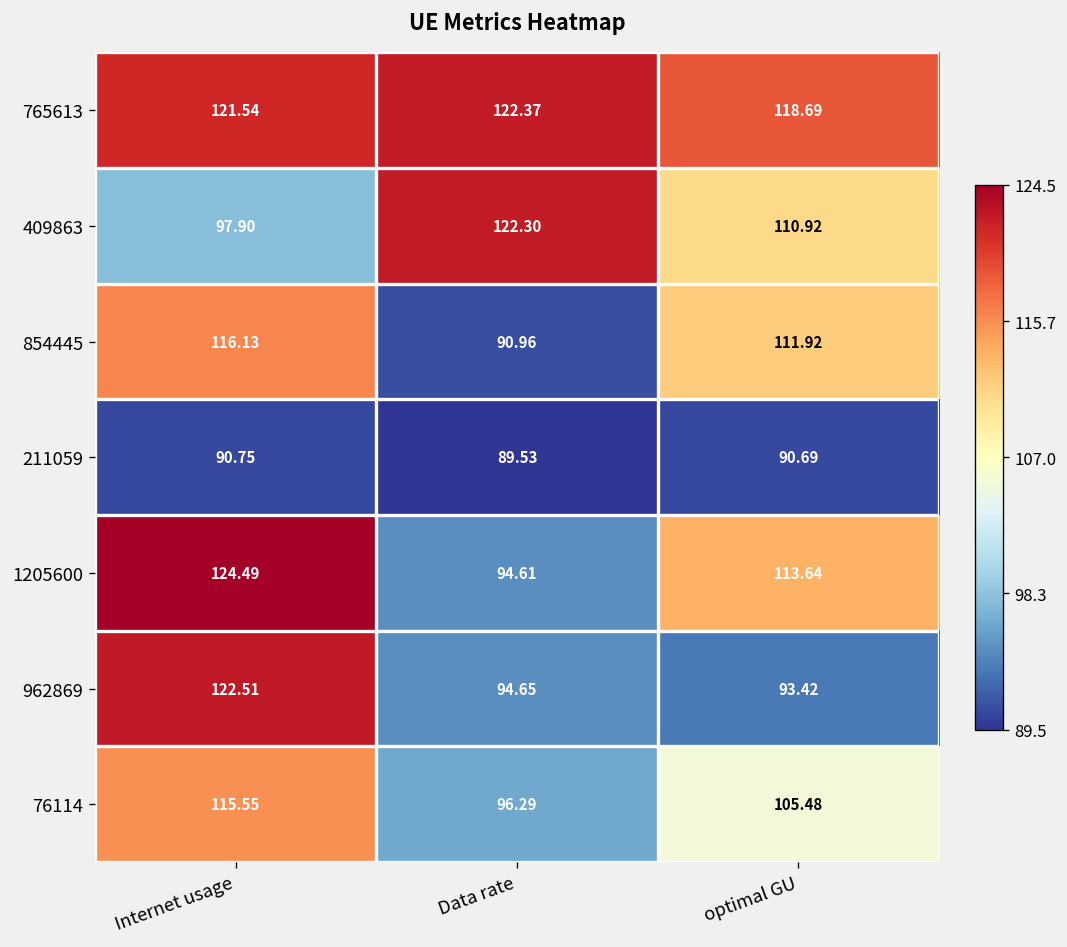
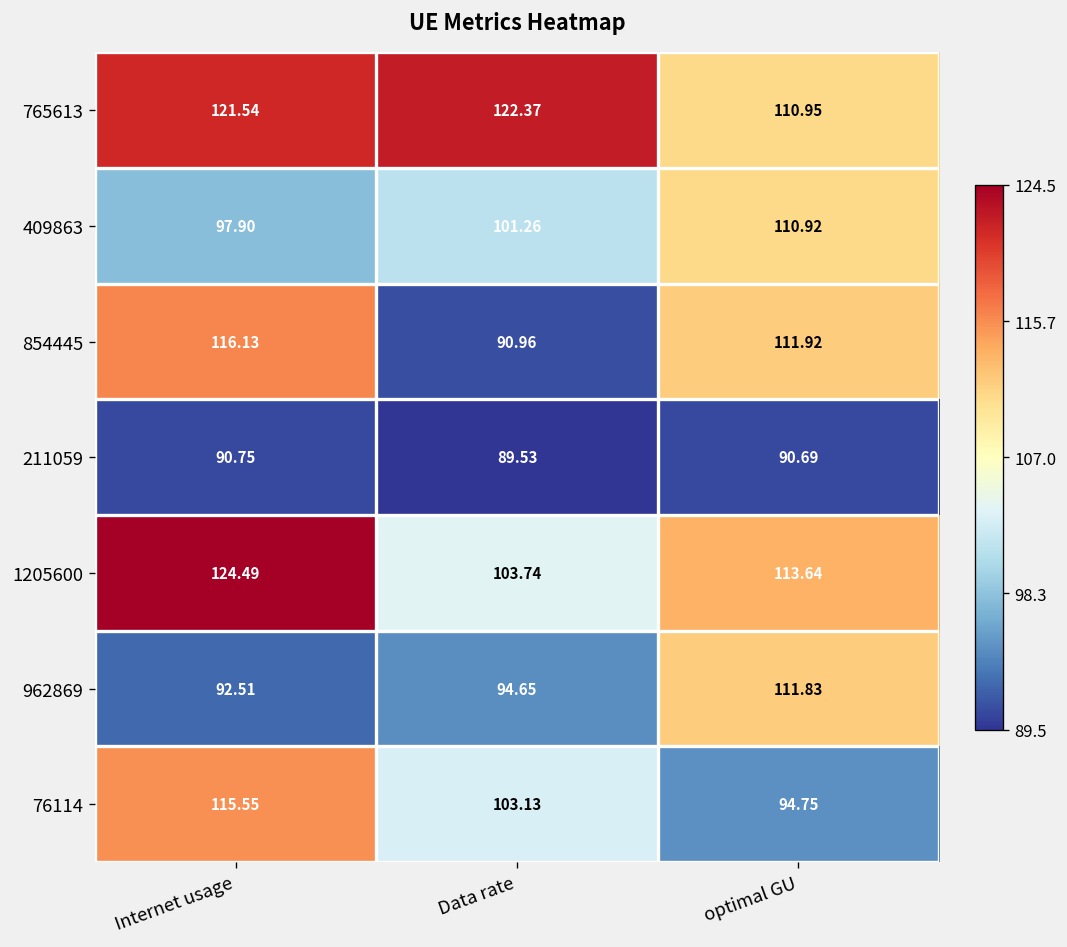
  {
    "765613": {
      "Internet usage": 121.54,
      "Data rate": 122.37,
-     "optimal GU": 118.69
+     "optimal GU": 110.95
    },
    "409863": {
      "Internet usage": 97.90,
-     "Data rate": 122.30,
+     "Data rate": 101.26,
      "optimal GU": 110.92
    },
    "854445": {
      "Internet usage": 116.13,
      "Data rate": 90.96,
      "optimal GU": 111.92
    },
    "211059": {
      "Internet usage": 90.75,
      "Data rate": 89.53,
      "optimal GU": 90.69
    },
    "1205600": {
      "Internet usage": 124.49,
-     "Data rate": 94.61,
+     "Data rate": 103.74,
      "optimal GU": 113.64
    },
    "962869": {
-     "Internet usage": 122.51,
+     "Internet usage": 92.51,
      "Data rate": 94.65,
-     "optimal GU": 93.42
+     "optimal GU": 111.83
    },
    "76114": {
      "Internet usage": 115.55,
-     "Data rate": 96.29,
-     "optimal GU": 105.48
+     "Data rate": 103.13,
+     "optimal GU": 94.75
    }
  }
